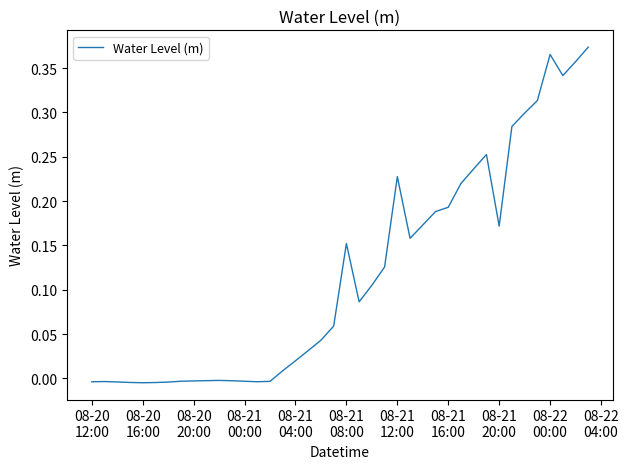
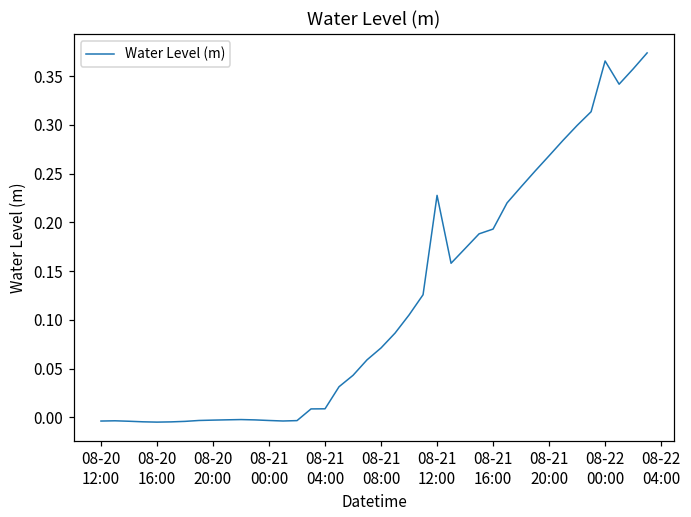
  {
    "08-20 12:00": 0.00,
    "08-20 16:00": 0.00,
    "08-20 20:00": 0.00,
    "08-21 00:00": 0.00,
-   "08-21 04:00": 0.02,
-   "08-21 08:00": 0.15,
+   "08-21 04:00": 0.01,
+   "08-21 08:00": 0.07,
    "08-21 12:00": 0.23,
    "08-21 16:00": 0.19,
-   "08-21 20:00": 0.17,
+   "08-21 20:00": 0.27,
    "08-22 00:00": 0.37
  }
